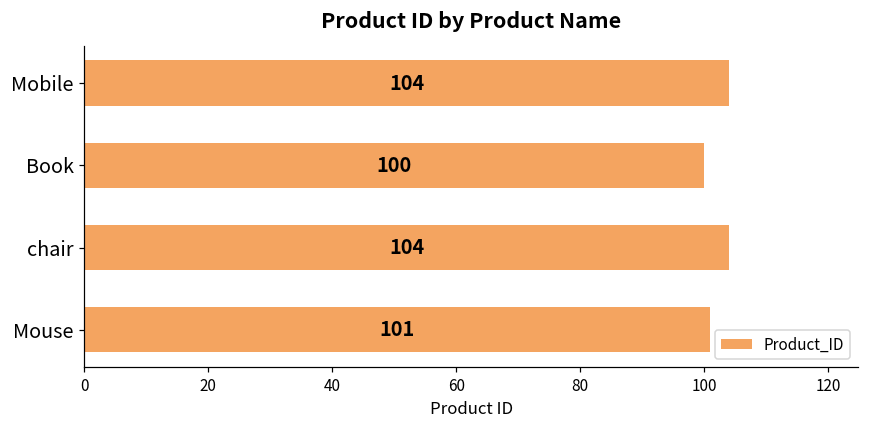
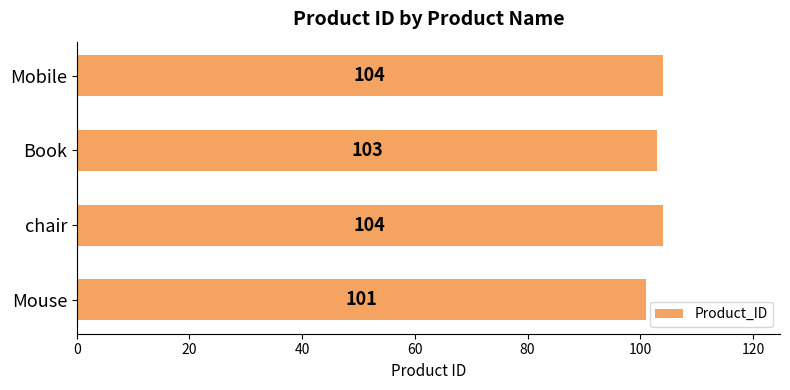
  {
    "Mobile": 104,
-   "Book": 100,
+   "Book": 103,
    "chair": 104,
    "Mouse": 101
  }
